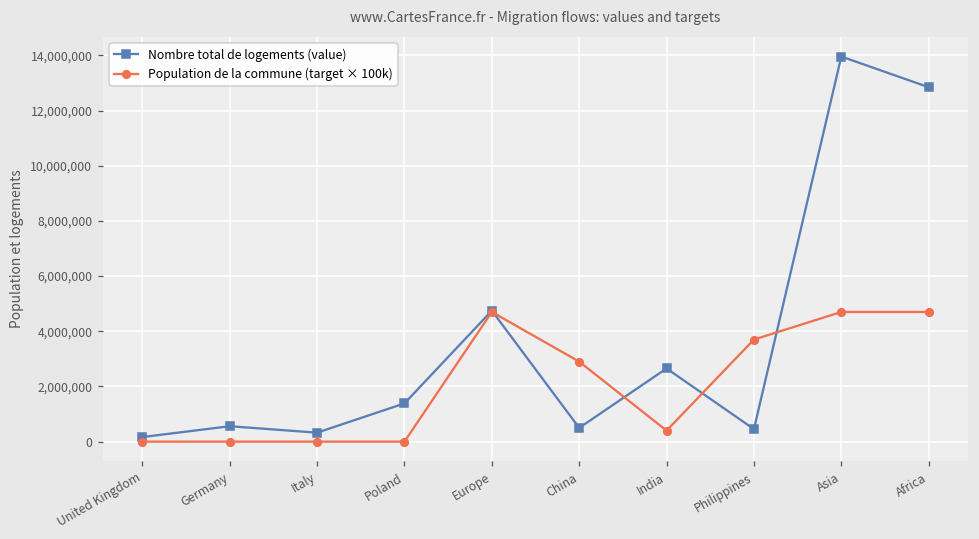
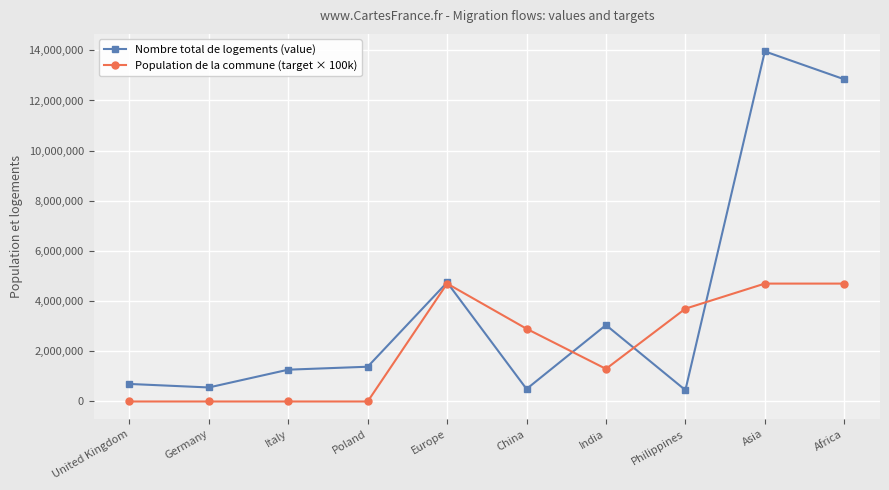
  {
    "Nombre total de logements (value)": {
-     "United Kingdom": "200,000",
+     "United Kingdom": "700,000",
      "Germany": "600,000",
-     "Italy": "300,000",
+     "Italy": "1,300,000",
      "Poland": "1,400,000",
      "China": "500,000",
-     "India": "2,700,000",
+     "India": "3,000,000",
      "Philippines": "500,000",
      "Asia": "14,000,000",
      "Africa": "12,800,000"
    },
    "Population de la commune (target × 100k)": {
      "United Kingdom": "0",
      "Germany": "0",
      "Italy": "0",
      "Poland": "0",
      "China": "2,900,000",
-     "India": "400,000",
+     "India": "1,300,000",
      "Philippines": "3,700,000",
      "Asia": "4,700,000",
      "Africa": "4,700,000"
    }
  }
